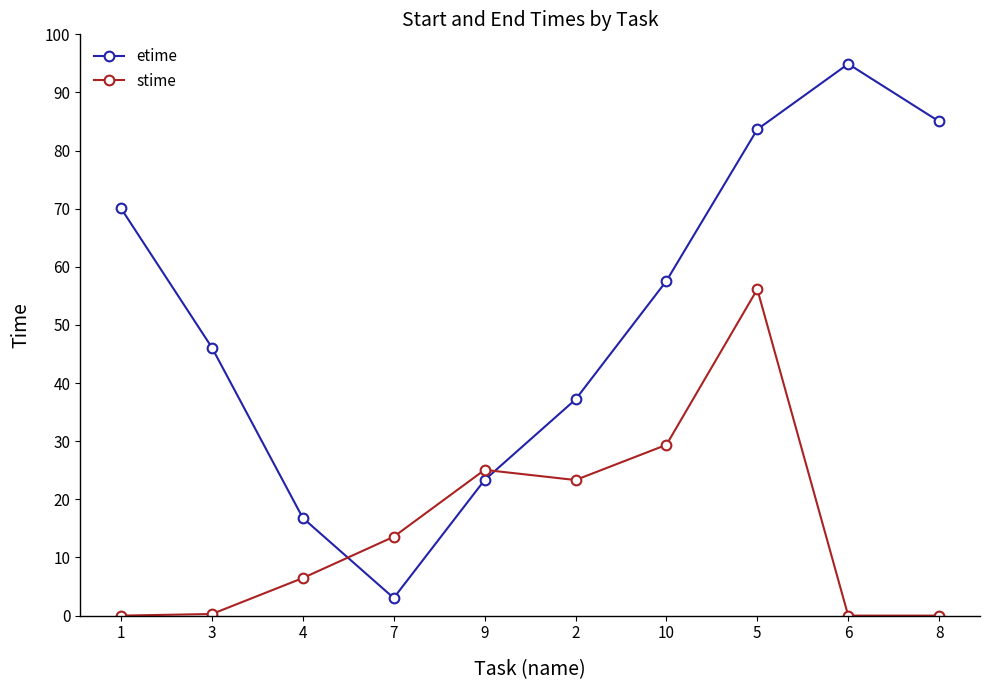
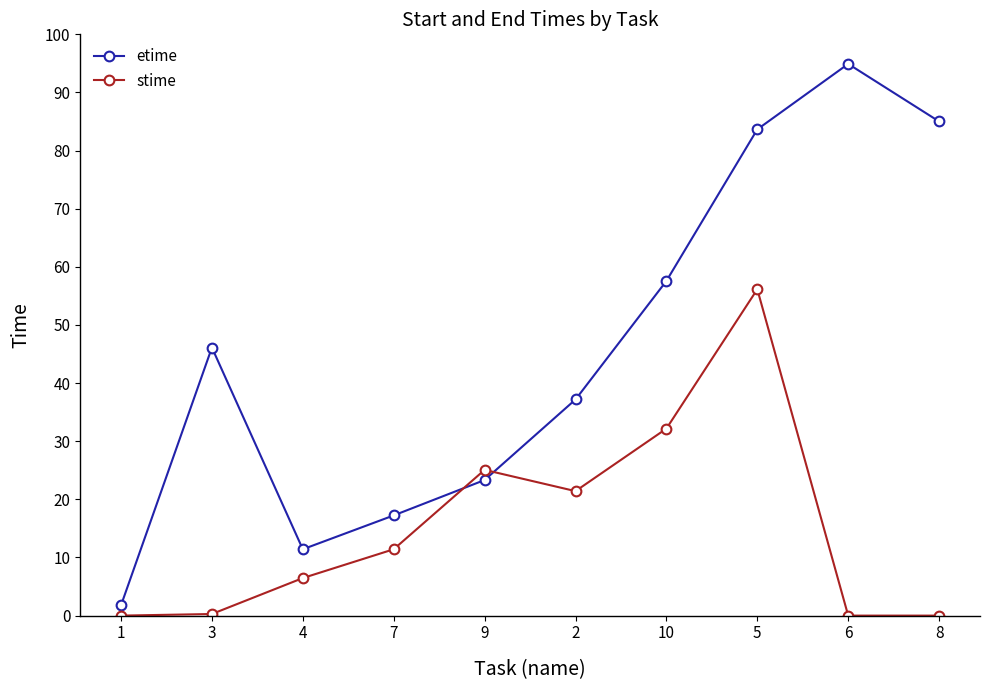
  {
    "etime": {
-     "1": 70,
+     "1": 2,
      "3": 46,
-     "4": 17,
-     "7": 3,
+     "4": 11,
+     "7": 17,
      "9": 23,
      "2": 37,
      "10": 58,
      "5": 84,
      "6": 95,
      "8": 85
    },
    "stime": {
      "1": 0,
      "3": 0,
      "4": 6,
-     "7": 14,
+     "7": 11,
      "9": 25,
-     "2": 23,
-     "10": 29,
+     "2": 21,
+     "10": 32,
      "5": 56,
      "6": 0,
      "8": 0
    }
  }
